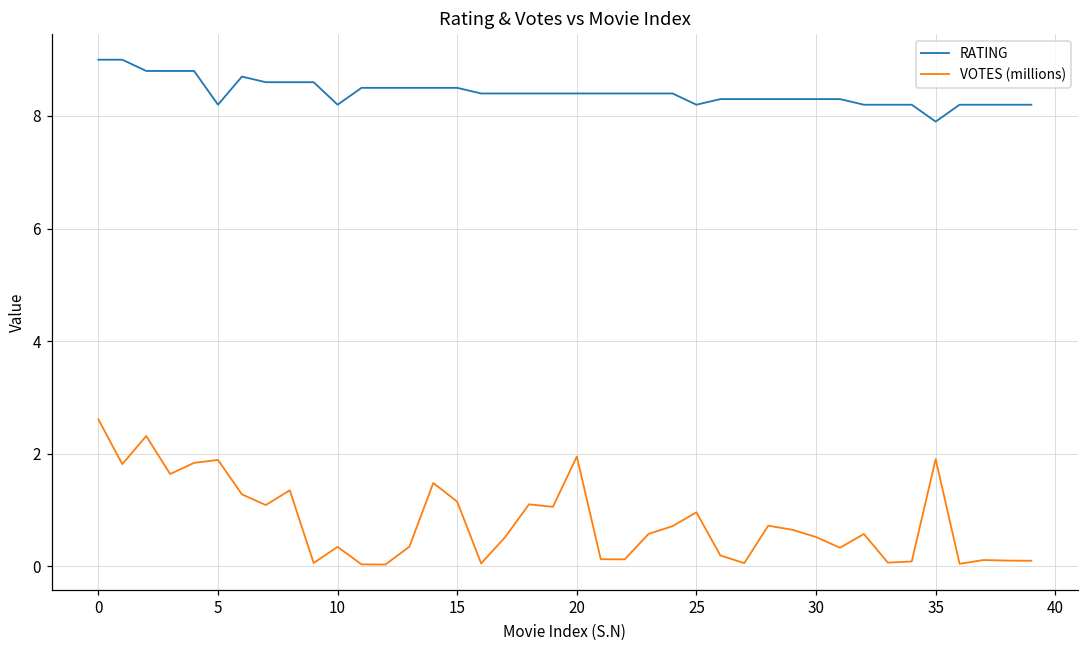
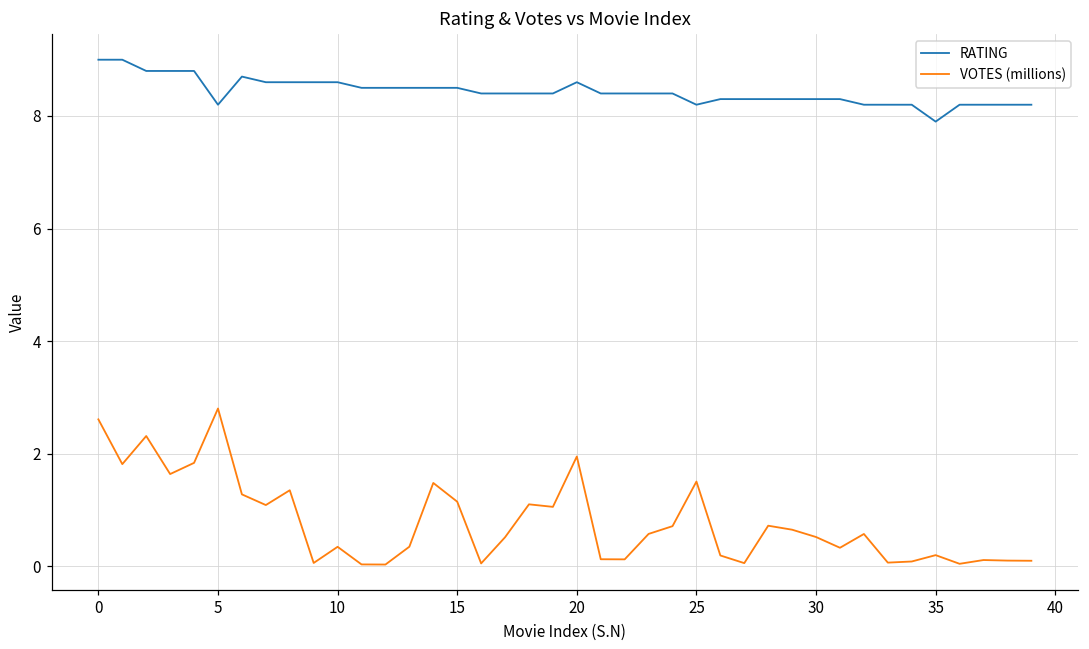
  {
    "RATING": {
      "0": 9.0,
      "5": 8.2,
-     "10": 8.2,
+     "10": 8.6,
      "15": 8.5,
-     "20": 8.4,
+     "20": 8.6,
      "25": 8.2,
      "30": 8.3,
      "35": 7.9
    },
    "VOTES (millions)": {
      "0": 2.6,
-     "5": 1.9,
+     "5": 2.8,
      "10": 0.3,
      "15": 1.1,
      "20": 1.9,
-     "25": 1.0,
+     "25": 1.5,
      "30": 0.5,
-     "35": 1.9
+     "35": 0.2
    }
  }
